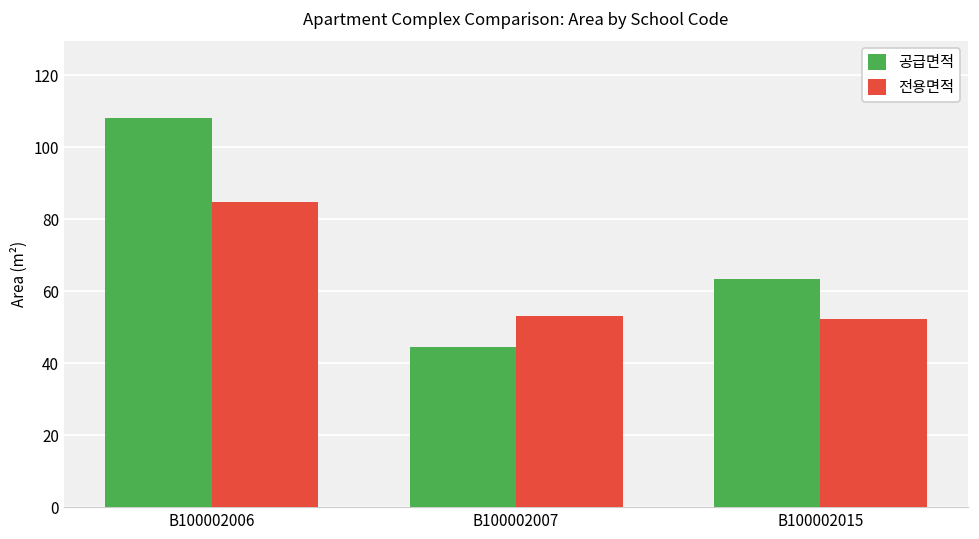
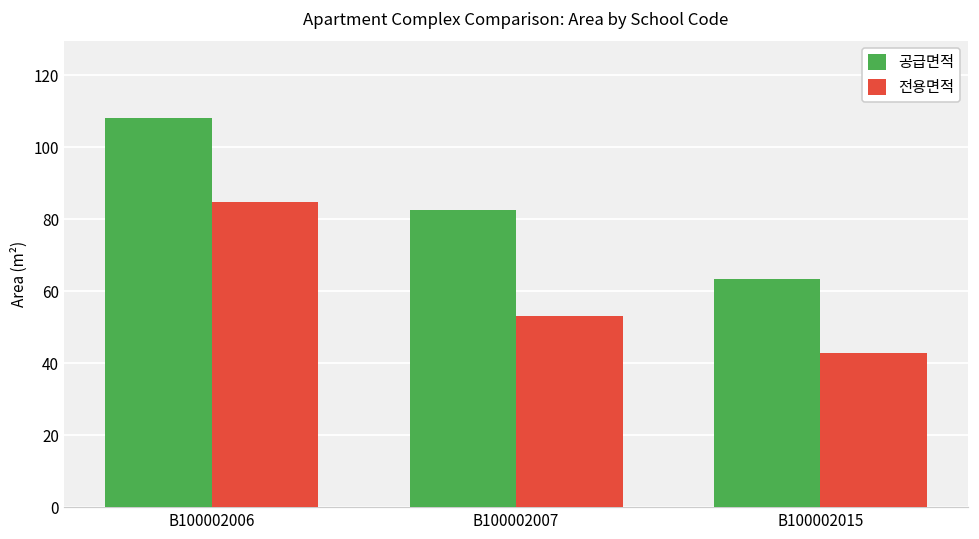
  {
    "공급면적": {
      "B100002006": 108,
-     "B100002007": 44,
+     "B100002007": 83,
      "B100002015": 64
    },
    "전용면적": {
      "B100002006": 85,
      "B100002007": 53,
-     "B100002015": 52
+     "B100002015": 43
    }
  }
